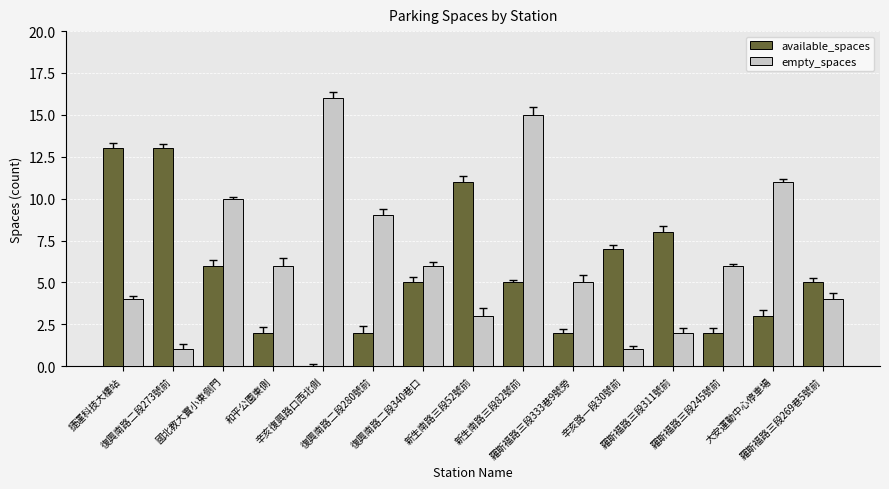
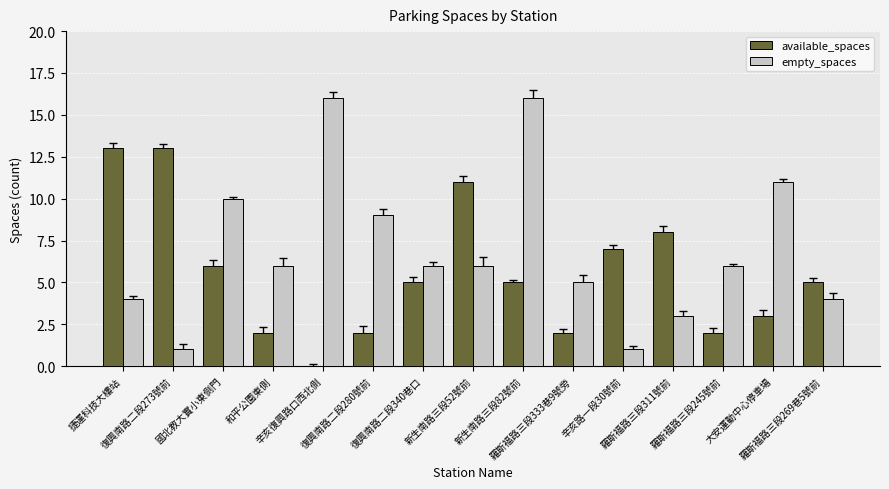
  {
    "available_spaces": {
      "捷運科技大樓站": 13,
      "復興南路二段273號前": 13,
      "國北教大實小東側門": 6,
      "和平公園東側": 2,
      "辛亥復興路口西北側": 0,
      "復興南路二段280號前": 2,
      "復興南路二段340巷口": 5,
      "新生南路三段52號前": 11,
      "新生南路三段82號前": 5,
      "羅斯福路三段333巷9號旁": 2,
      "辛亥路一段30號前": 7,
      "羅斯福路三段311號前": 8,
      "羅斯福路三段245號前": 2,
      "大安運動中心停車場": 3,
      "羅斯福路三段269巷5號前": 5
    },
    "empty_spaces": {
      "捷運科技大樓站": 4,
      "復興南路二段273號前": 1,
      "國北教大實小東側門": 10,
      "和平公園東側": 6,
      "辛亥復興路口西北側": 16,
      "復興南路二段280號前": 9,
      "復興南路二段340巷口": 6,
-     "新生南路三段52號前": 3,
-     "新生南路三段82號前": 15,
+     "新生南路三段52號前": 6,
+     "新生南路三段82號前": 16,
      "羅斯福路三段333巷9號旁": 5,
      "辛亥路一段30號前": 1,
-     "羅斯福路三段311號前": 2,
+     "羅斯福路三段311號前": 3,
      "羅斯福路三段245號前": 6,
      "大安運動中心停車場": 11,
      "羅斯福路三段269巷5號前": 4
    }
  }
